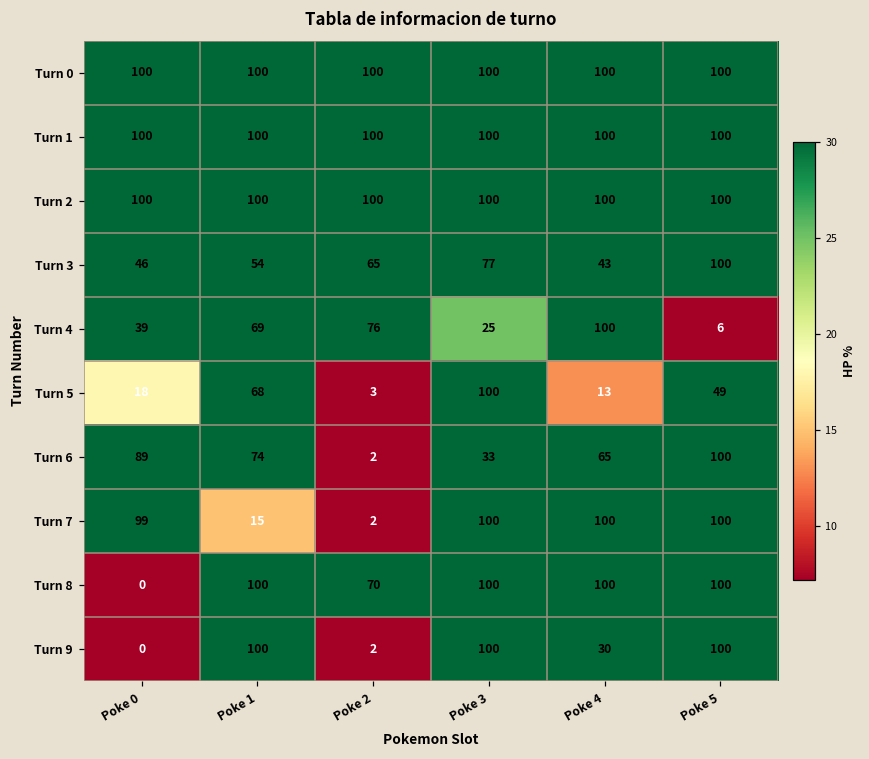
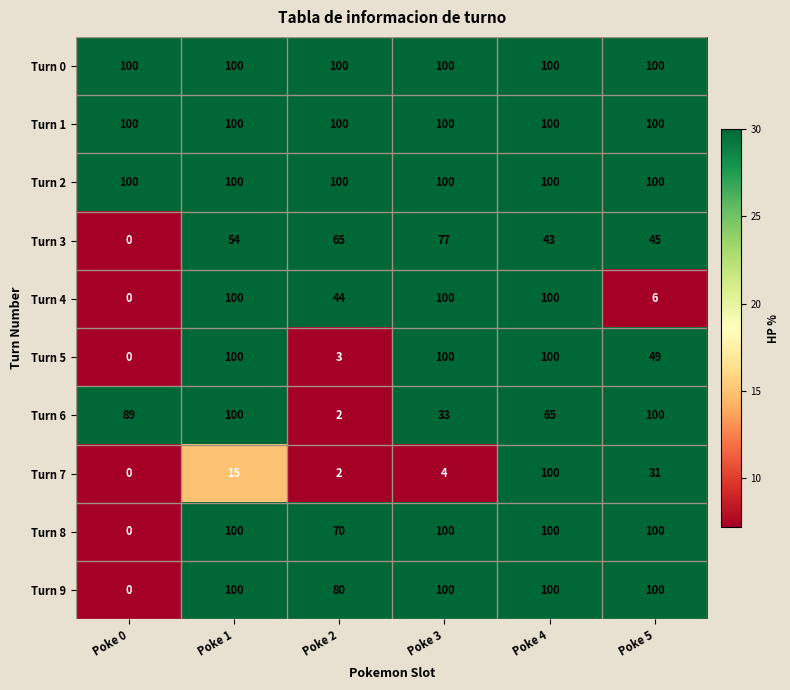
  {
    "Turn 0": {
      "Poke 0": 100,
      "Poke 1": 100,
      "Poke 2": 100,
      "Poke 3": 100,
      "Poke 4": 100,
      "Poke 5": 100
    },
    "Turn 1": {
      "Poke 0": 100,
      "Poke 1": 100,
      "Poke 2": 100,
      "Poke 3": 100,
      "Poke 4": 100,
      "Poke 5": 100
    },
    "Turn 2": {
      "Poke 0": 100,
      "Poke 1": 100,
      "Poke 2": 100,
      "Poke 3": 100,
      "Poke 4": 100,
      "Poke 5": 100
    },
    "Turn 3": {
-     "Poke 0": 46,
+     "Poke 0": 0,
      "Poke 1": 54,
      "Poke 2": 65,
      "Poke 3": 77,
      "Poke 4": 43,
-     "Poke 5": 100
+     "Poke 5": 45
    },
    "Turn 4": {
-     "Poke 0": 39,
-     "Poke 1": 69,
-     "Poke 2": 76,
-     "Poke 3": 25,
+     "Poke 0": 0,
+     "Poke 1": 100,
+     "Poke 2": 44,
+     "Poke 3": 100,
      "Poke 4": 100,
      "Poke 5": 6
    },
    "Turn 5": {
-     "Poke 0": 18,
-     "Poke 1": 68,
+     "Poke 0": 0,
+     "Poke 1": 100,
      "Poke 2": 3,
      "Poke 3": 100,
-     "Poke 4": 13,
+     "Poke 4": 100,
      "Poke 5": 49
    },
    "Turn 6": {
      "Poke 0": 89,
-     "Poke 1": 74,
+     "Poke 1": 100,
      "Poke 2": 2,
      "Poke 3": 33,
      "Poke 4": 65,
      "Poke 5": 100
    },
    "Turn 7": {
-     "Poke 0": 99,
+     "Poke 0": 0,
      "Poke 1": 15,
      "Poke 2": 2,
-     "Poke 3": 100,
+     "Poke 3": 4,
      "Poke 4": 100,
-     "Poke 5": 100
+     "Poke 5": 31
    },
    "Turn 8": {
      "Poke 0": 0,
      "Poke 1": 100,
      "Poke 2": 70,
      "Poke 3": 100,
      "Poke 4": 100,
      "Poke 5": 100
    },
    "Turn 9": {
      "Poke 0": 0,
      "Poke 1": 100,
-     "Poke 2": 2,
+     "Poke 2": 80,
      "Poke 3": 100,
-     "Poke 4": 30,
+     "Poke 4": 100,
      "Poke 5": 100
    }
  }
